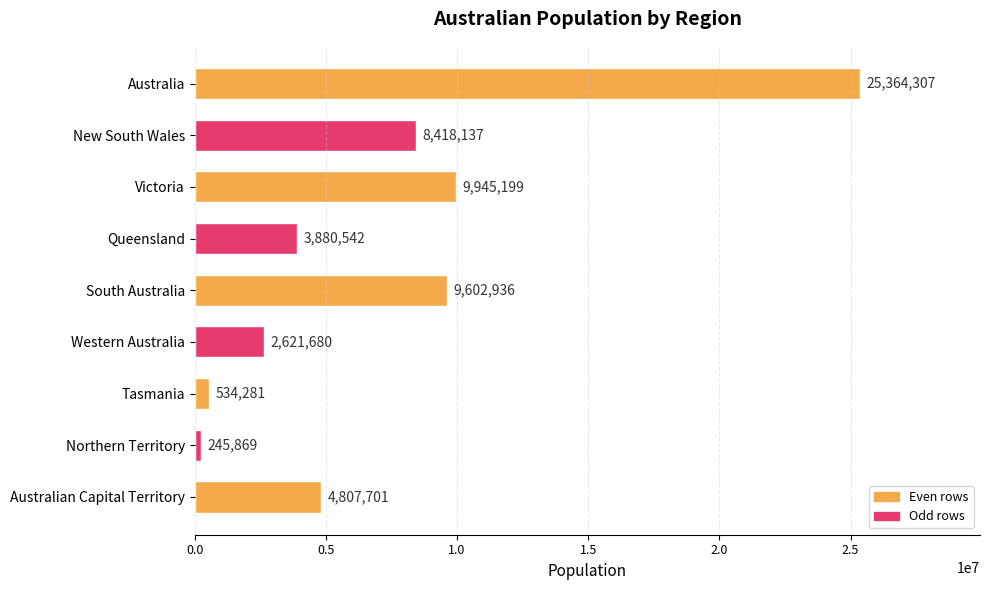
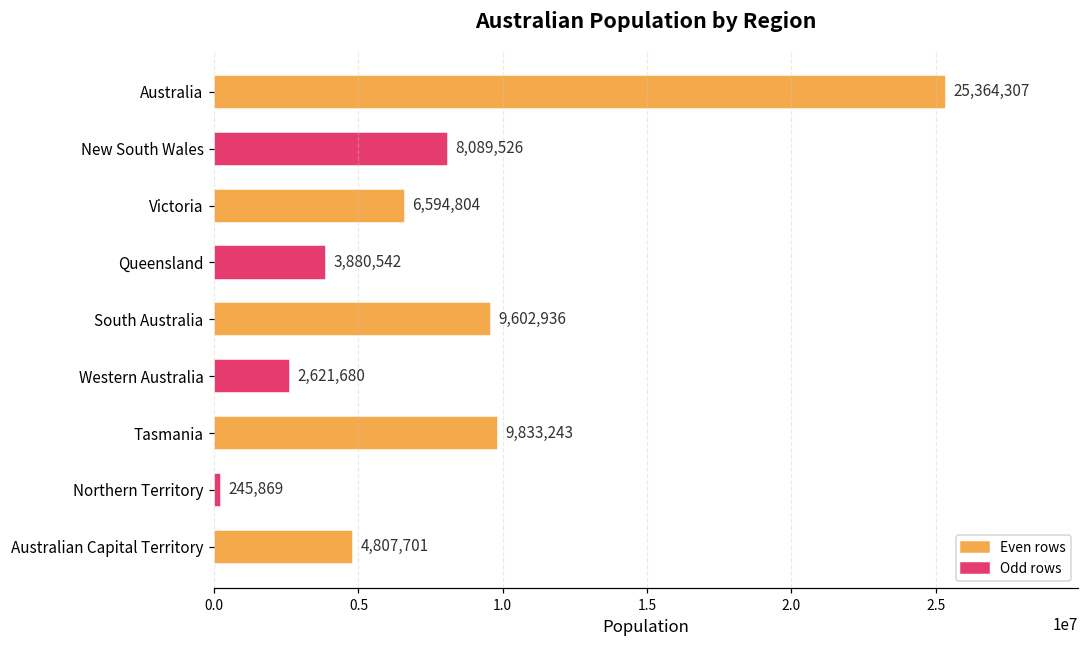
  {
    "Australia": "25,364,307",
-   "New South Wales": "8,418,137",
-   "Victoria": "9,945,199",
+   "New South Wales": "8,089,526",
+   "Victoria": "6,594,804",
    "Queensland": "3,880,542",
    "South Australia": "9,602,936",
    "Western Australia": "2,621,680",
-   "Tasmania": "534,281",
+   "Tasmania": "9,833,243",
    "Northern Territory": "245,869",
    "Australian Capital Territory": "4,807,701"
  }
